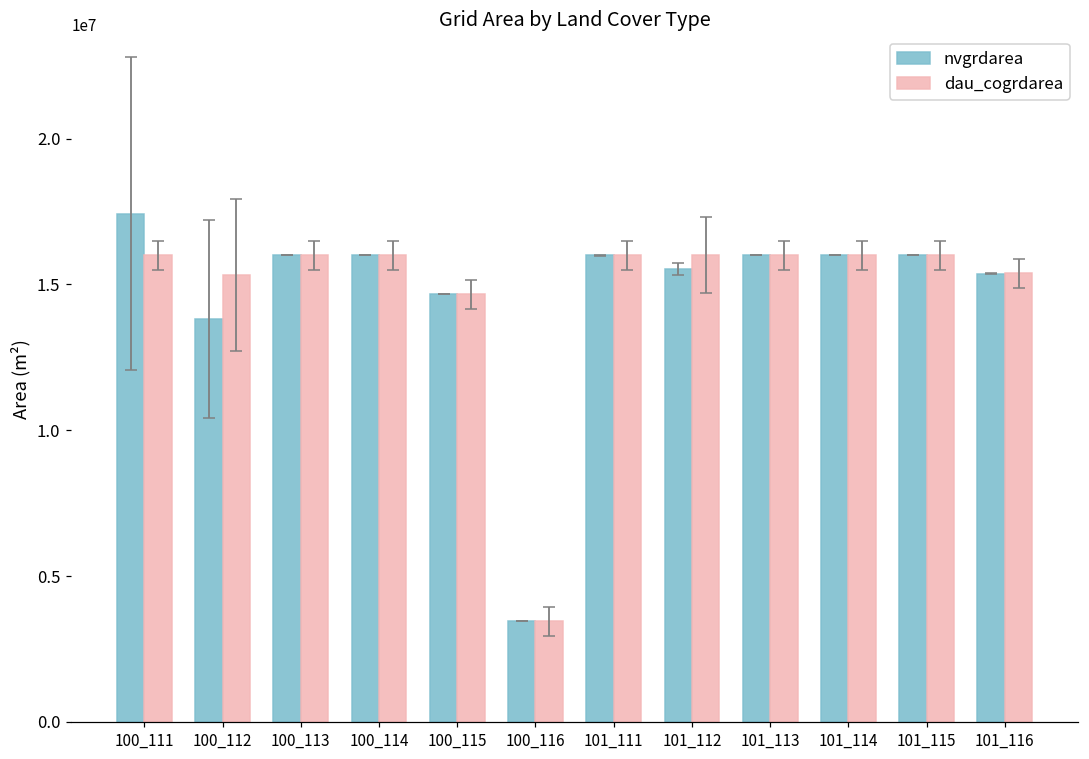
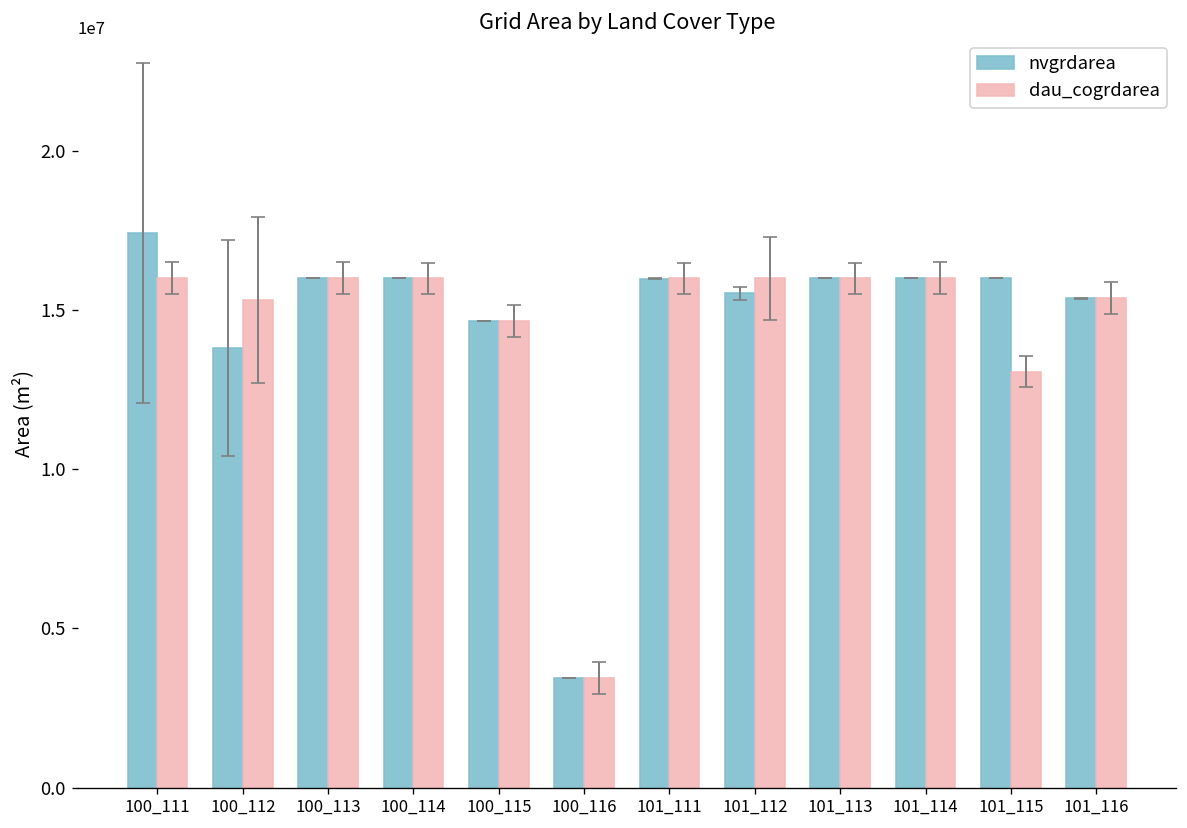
  {
    "nvgrdarea": {
      "100_111": 17400000,
      "100_112": 13800000,
      "100_113": 16000000,
      "100_114": 16000000,
      "100_115": 14700000,
      "100_116": 3500000,
      "101_111": 16000000,
      "101_112": 15500000,
      "101_113": 16000000,
      "101_114": 16000000,
      "101_115": 16000000,
      "101_116": 15400000
    },
    "dau_cogrdarea": {
      "100_111": 16000000,
      "100_112": 15300000,
      "100_113": 16000000,
      "100_114": 16000000,
      "100_115": 14700000,
      "100_116": 3500000,
      "101_111": 16000000,
      "101_112": 16000000,
      "101_113": 16000000,
      "101_114": 16000000,
-     "101_115": 16000000,
+     "101_115": 13100000,
      "101_116": 15400000
    }
  }
